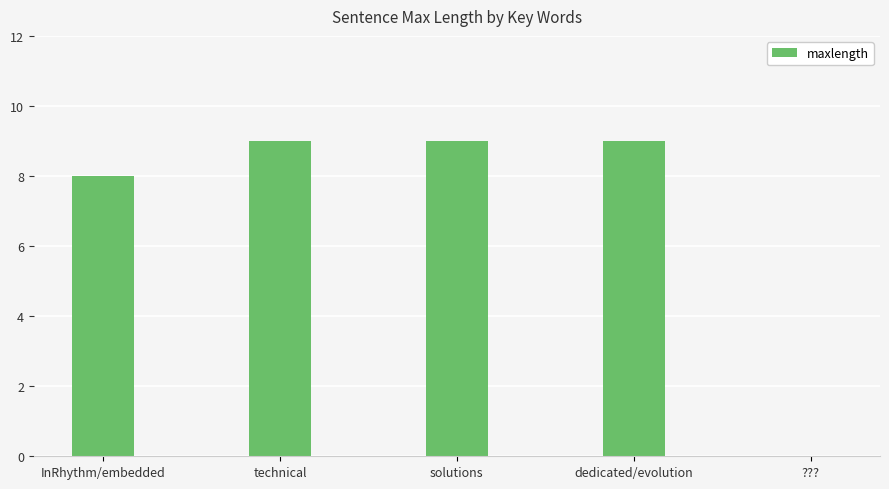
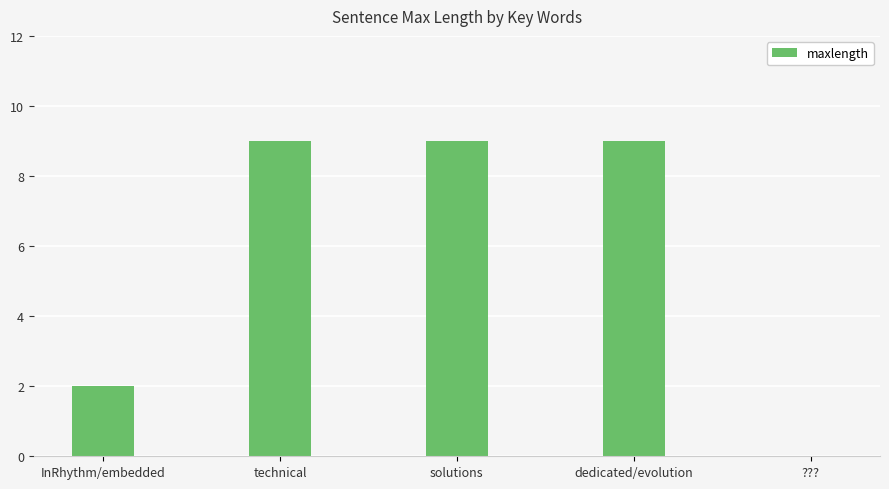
  {
-   "InRhythm/embedded": 8,
+   "InRhythm/embedded": 2,
    "technical": 9,
    "solutions": 9,
    "dedicated/evolution": 9,
    "???": 0
  }
